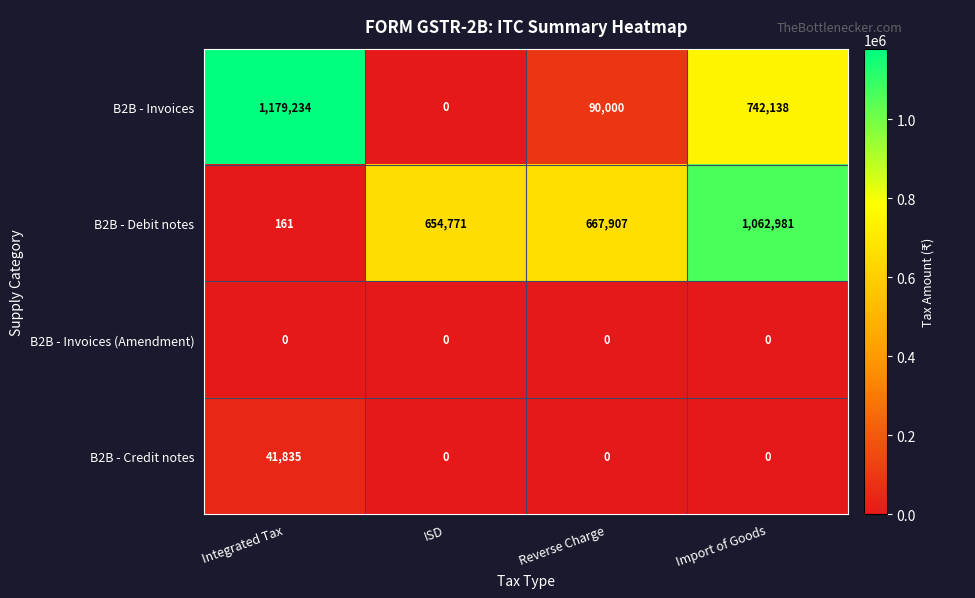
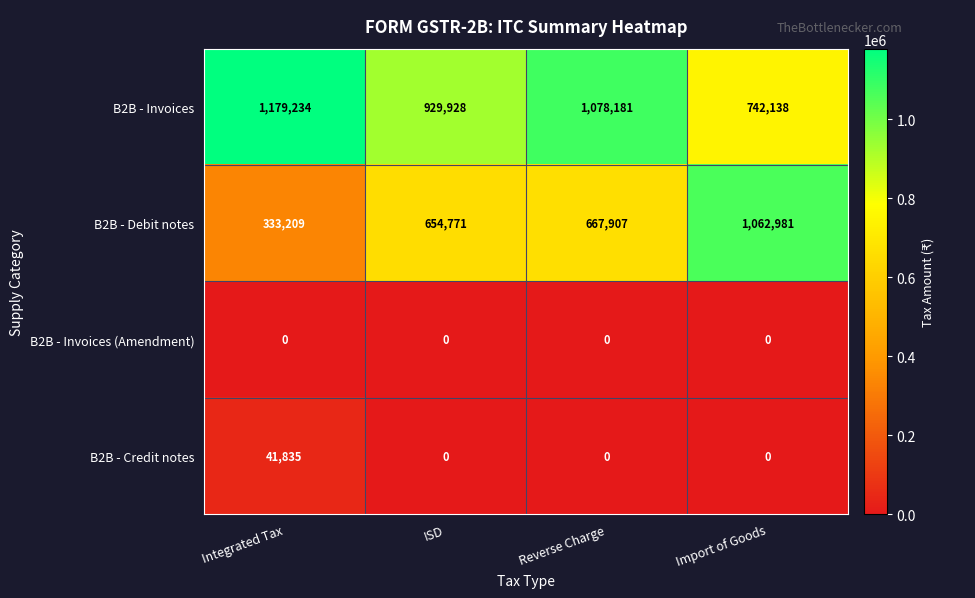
  {
    "B2B - Invoices": {
      "Integrated Tax": "1,179,234",
-     "ISD": "0",
-     "Reverse Charge": "90,000",
+     "ISD": "929,928",
+     "Reverse Charge": "1,078,181",
      "Import of Goods": "742,138"
    },
    "B2B - Debit notes": {
-     "Integrated Tax": "161",
+     "Integrated Tax": "333,209",
      "ISD": "654,771",
      "Reverse Charge": "667,907",
      "Import of Goods": "1,062,981"
    },
    "B2B - Invoices (Amendment)": {
      "Integrated Tax": "0",
      "ISD": "0",
      "Reverse Charge": "0",
      "Import of Goods": "0"
    },
    "B2B - Credit notes": {
      "Integrated Tax": "41,835",
      "ISD": "0",
      "Reverse Charge": "0",
      "Import of Goods": "0"
    }
  }
